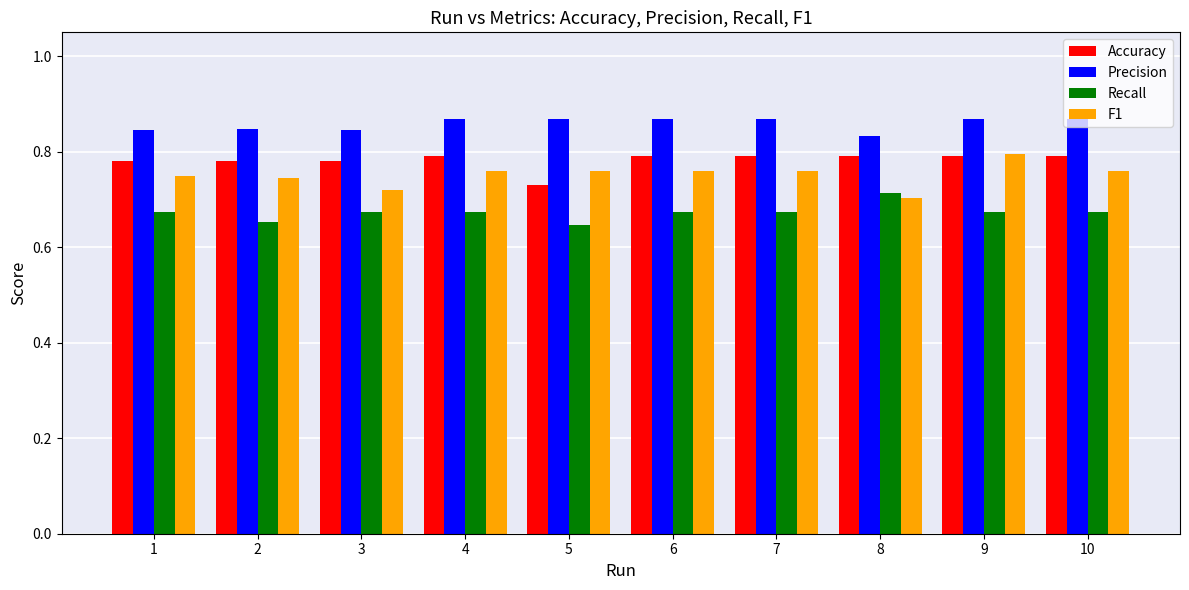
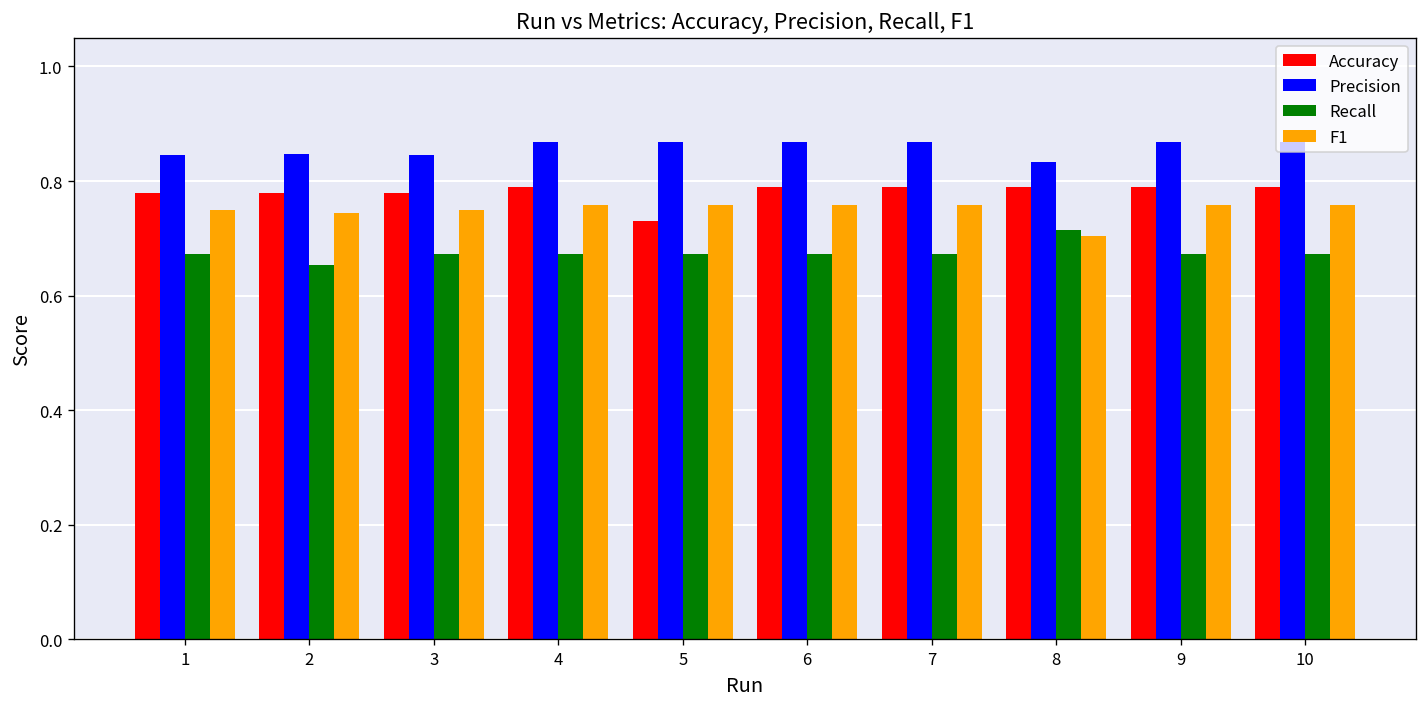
  {
    "Accuracy": {
      "1": 0.78,
      "2": 0.78,
      "3": 0.78,
      "4": 0.79,
      "5": 0.73,
      "6": 0.79,
      "7": 0.79,
      "8": 0.79,
      "9": 0.79,
      "10": 0.79
    },
    "Precision": {
      "1": 0.85,
      "2": 0.85,
      "3": 0.85,
      "4": 0.87,
      "5": 0.87,
      "6": 0.87,
      "7": 0.87,
      "8": 0.83,
      "9": 0.87
    },
    "Recall": {
      "1": 0.67,
      "2": 0.65,
      "3": 0.67,
      "4": 0.67,
-     "5": 0.65,
+     "5": 0.67,
      "6": 0.67,
      "7": 0.67,
      "8": 0.71,
      "9": 0.67,
      "10": 0.67
    },
    "F1": {
      "1": 0.75,
      "2": 0.74,
-     "3": 0.72,
+     "3": 0.75,
      "4": 0.76,
      "5": 0.76,
      "6": 0.76,
      "7": 0.76,
      "8": 0.70,
-     "9": 0.79,
+     "9": 0.76,
      "10": 0.76
    }
  }
